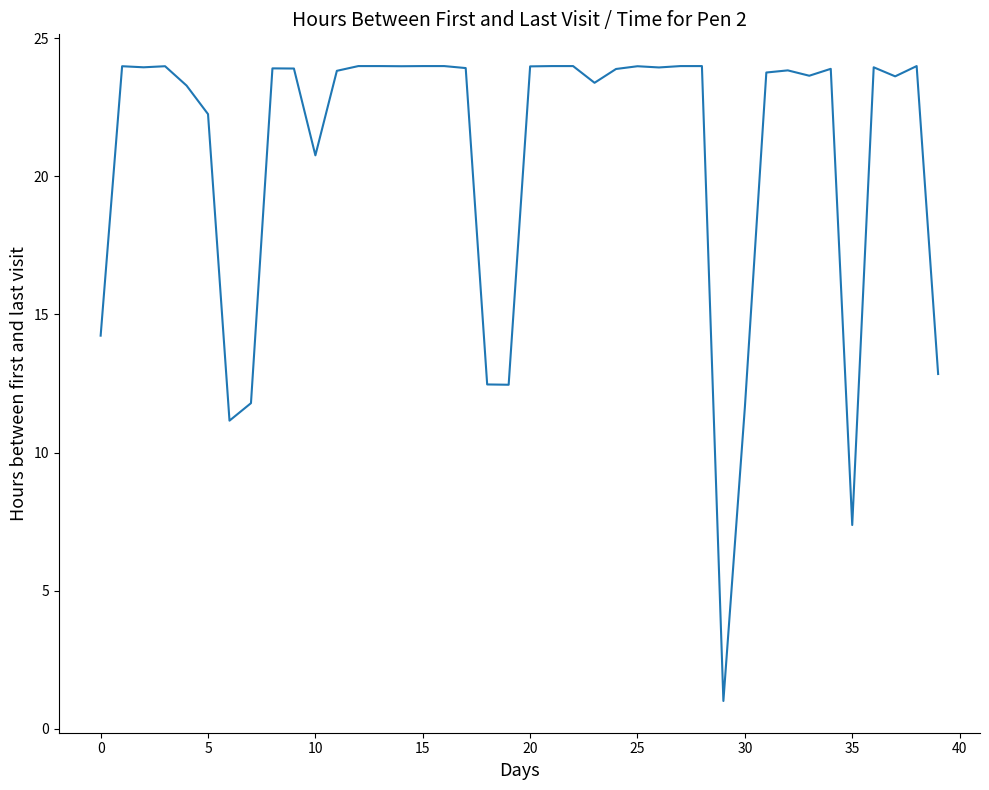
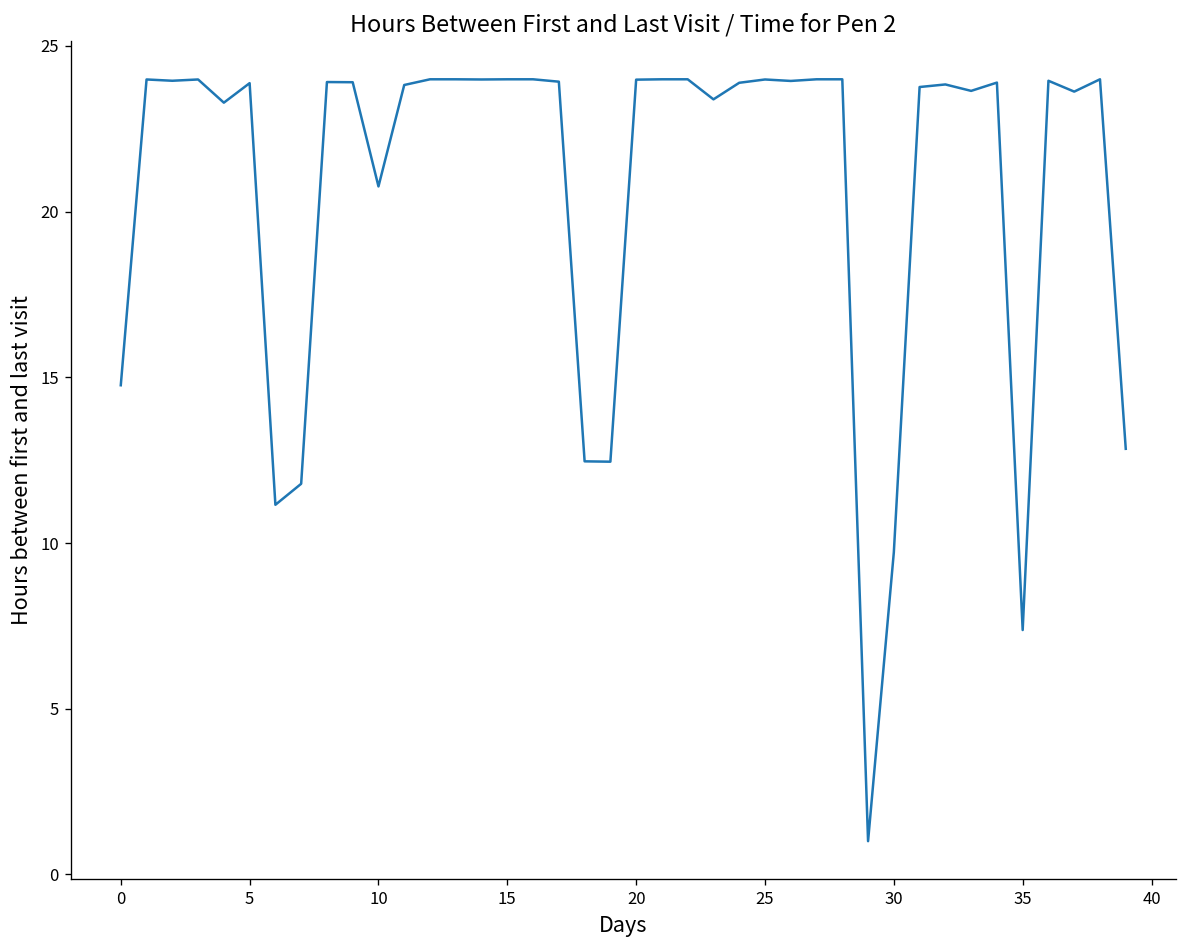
  {
-   "0": 14.2,
-   "5": 22.3,
+   "0": 14.8,
+   "5": 23.9,
    "10": 20.8,
    "15": 24.0,
    "20": 24.0,
    "25": 24.0,
-   "30": 11.6,
+   "30": 9.7,
    "35": 7.4
  }
